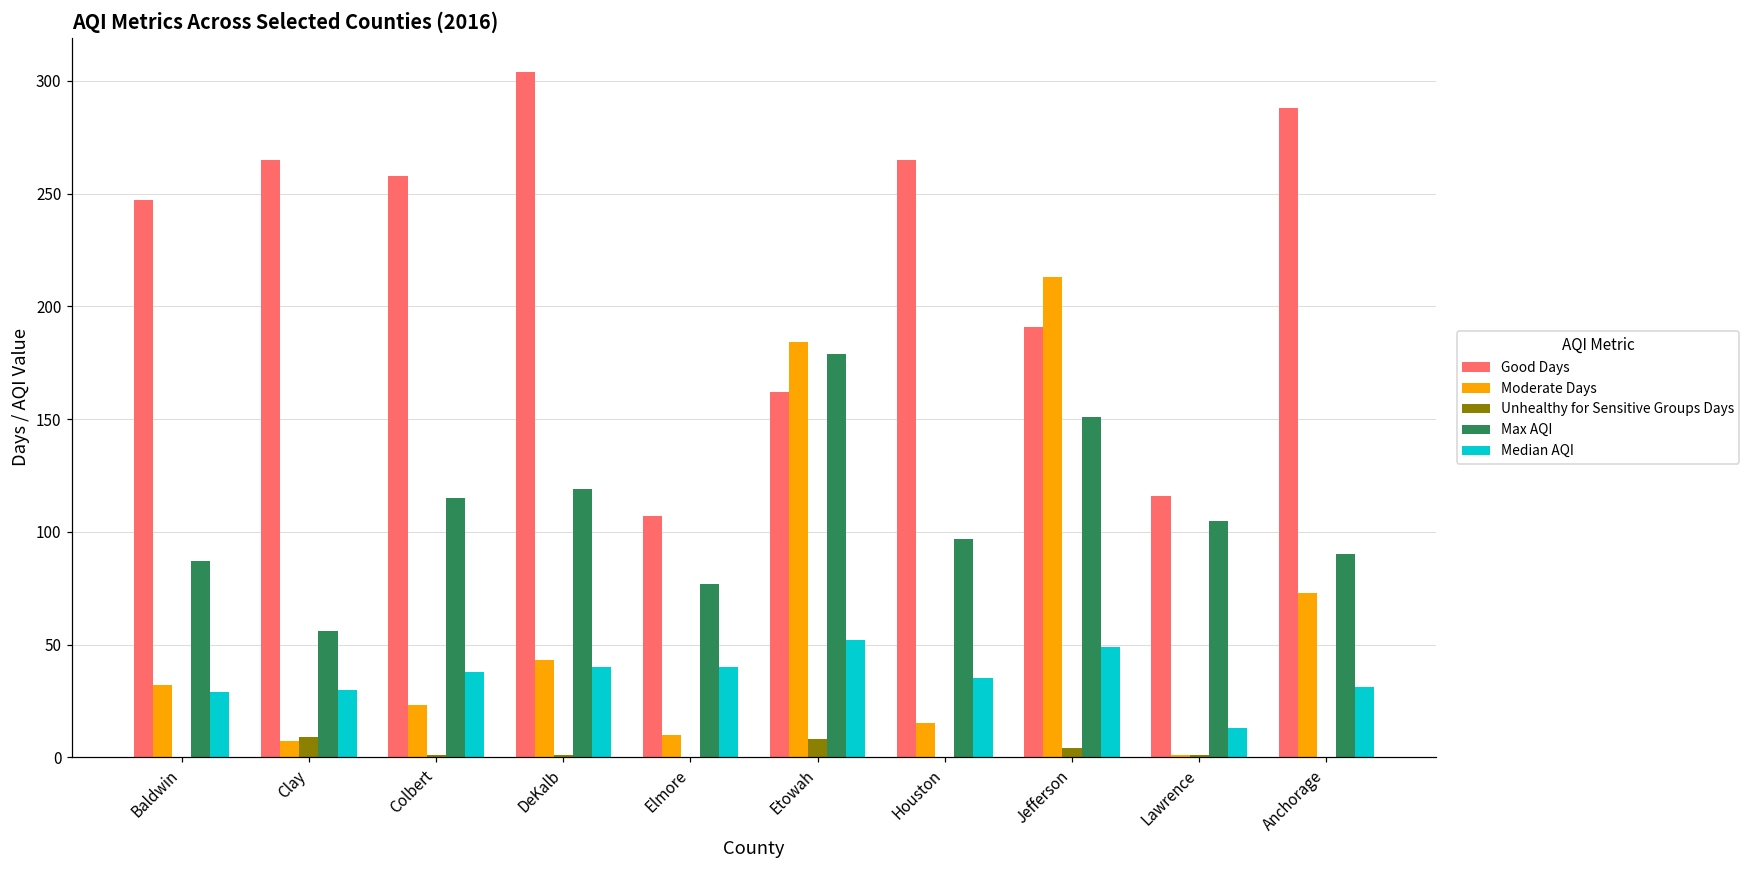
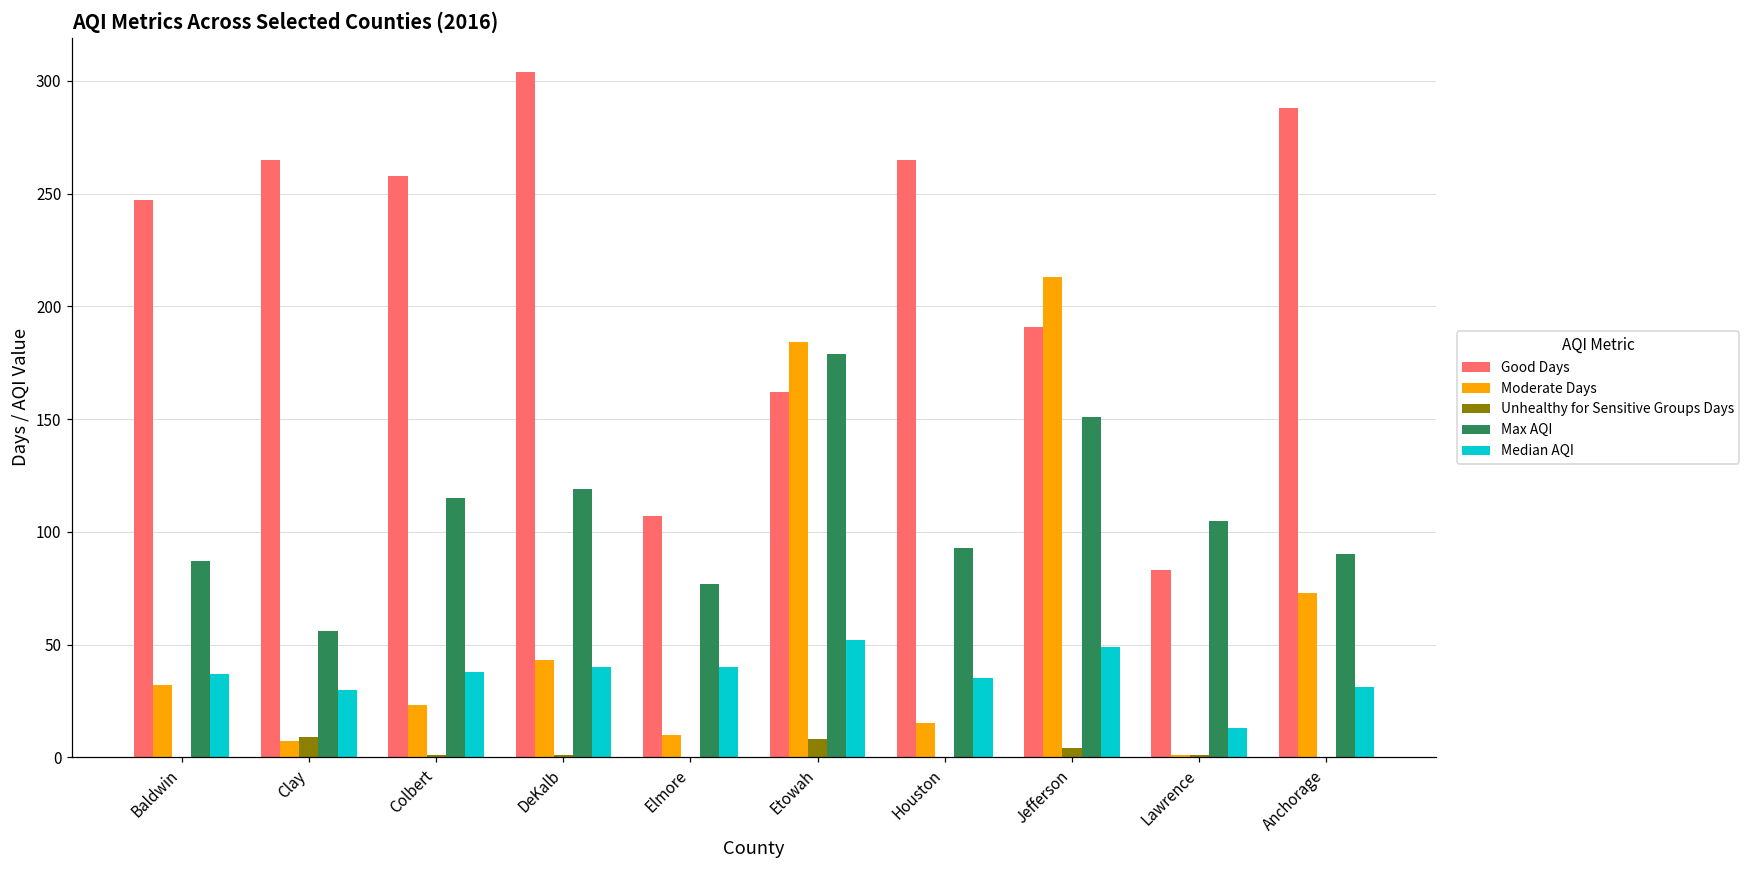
  {
    "Good Days": {
      "Baldwin": 247,
      "Clay": 265,
      "Colbert": 258,
      "DeKalb": 304,
      "Elmore": 107,
      "Etowah": 162,
      "Houston": 265,
      "Jefferson": 191,
-     "Lawrence": 116,
+     "Lawrence": 83,
      "Anchorage": 288
    },
    "Moderate Days": {
      "Baldwin": 32,
      "Clay": 7,
      "Colbert": 23,
      "DeKalb": 43,
      "Elmore": 10,
      "Etowah": 184,
      "Houston": 15,
      "Jefferson": 213,
      "Anchorage": 73
    },
    "Unhealthy for Sensitive Groups Days": {
      "Baldwin": 0,
      "Clay": 9,
      "Elmore": 0,
      "Etowah": 8,
      "Houston": 0,
      "Jefferson": 4,
      "Anchorage": 0
    },
    "Max AQI": {
      "Baldwin": 87,
      "Clay": 56,
      "Colbert": 115,
      "DeKalb": 119,
      "Elmore": 77,
      "Etowah": 179,
-     "Houston": 97,
+     "Houston": 93,
      "Jefferson": 151,
      "Lawrence": 105,
      "Anchorage": 90
    },
    "Median AQI": {
-     "Baldwin": 29,
+     "Baldwin": 37,
      "Clay": 30,
      "Colbert": 38,
      "DeKalb": 40,
      "Elmore": 40,
      "Etowah": 52,
      "Houston": 35,
      "Jefferson": 49,
      "Lawrence": 13,
      "Anchorage": 31
    }
  }
